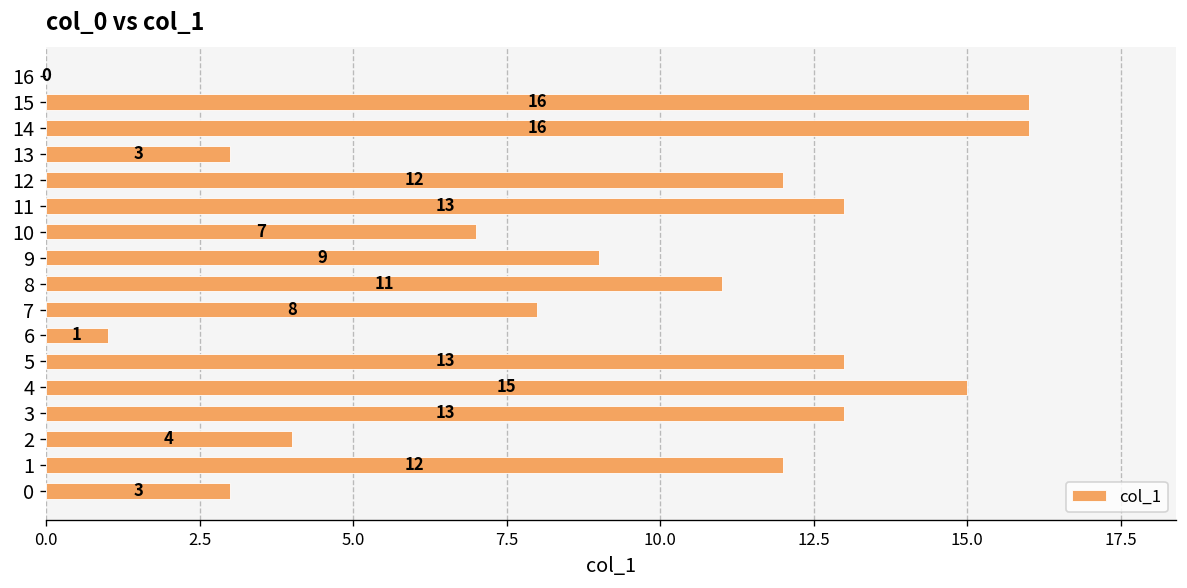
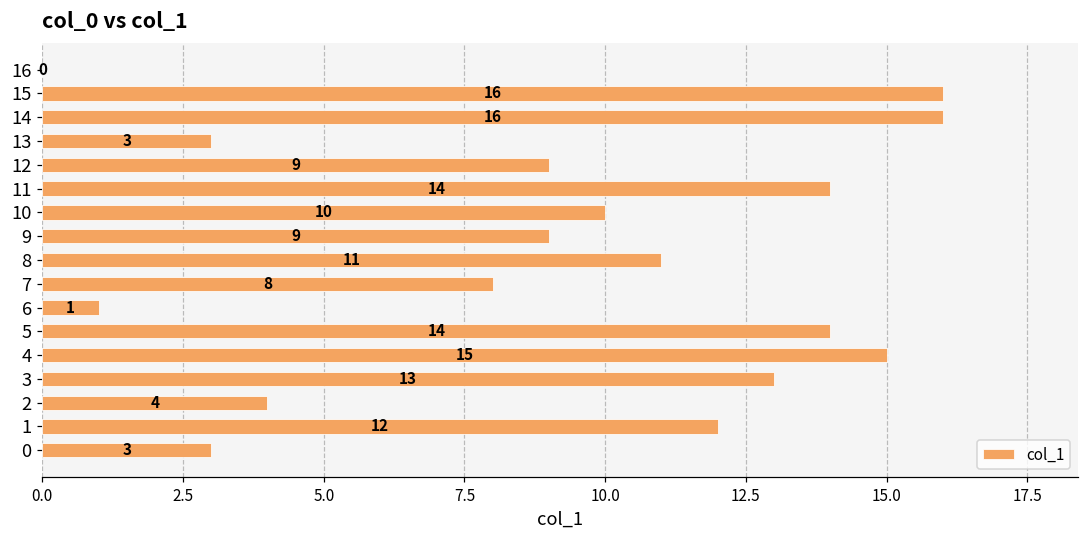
  {
    "16": 0,
    "15": 16,
    "14": 16,
    "13": 3,
-   "12": 12,
-   "11": 13,
-   "10": 7,
+   "12": 9,
+   "11": 14,
+   "10": 10,
    "9": 9,
    "8": 11,
    "7": 8,
    "6": 1,
-   "5": 13,
+   "5": 14,
    "4": 15,
    "3": 13,
    "2": 4,
    "1": 12,
    "0": 3
  }
